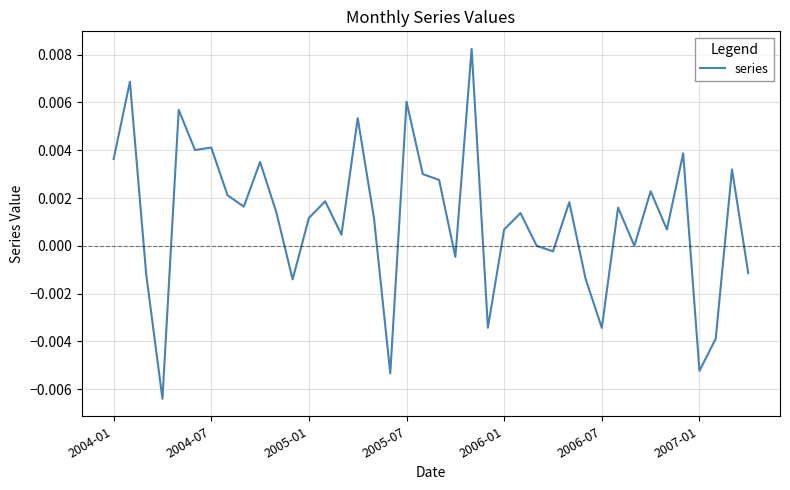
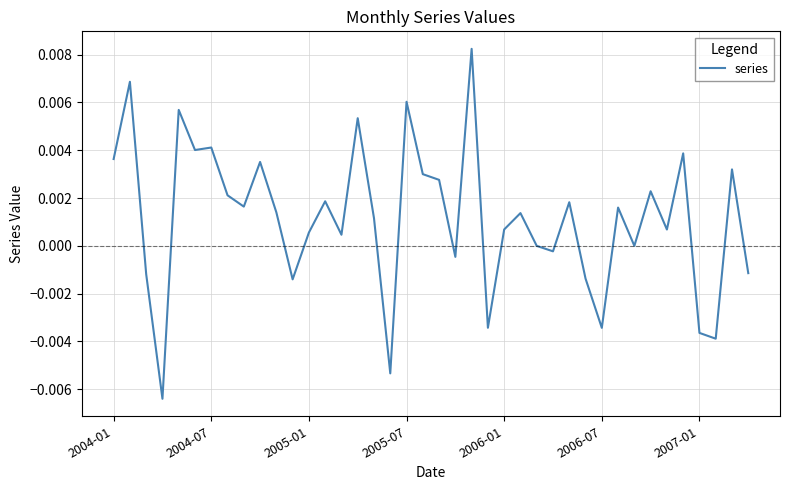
  {
    "2004-01": 0.0036,
    "2004-07": 0.0041,
-   "2005-01": 0.0012,
+   "2005-01": 0.0006,
    "2005-07": 0.0060,
    "2006-01": 0.0007,
    "2006-07": -0.0034,
-   "2007-01": -0.0052
+   "2007-01": -0.0036
  }
